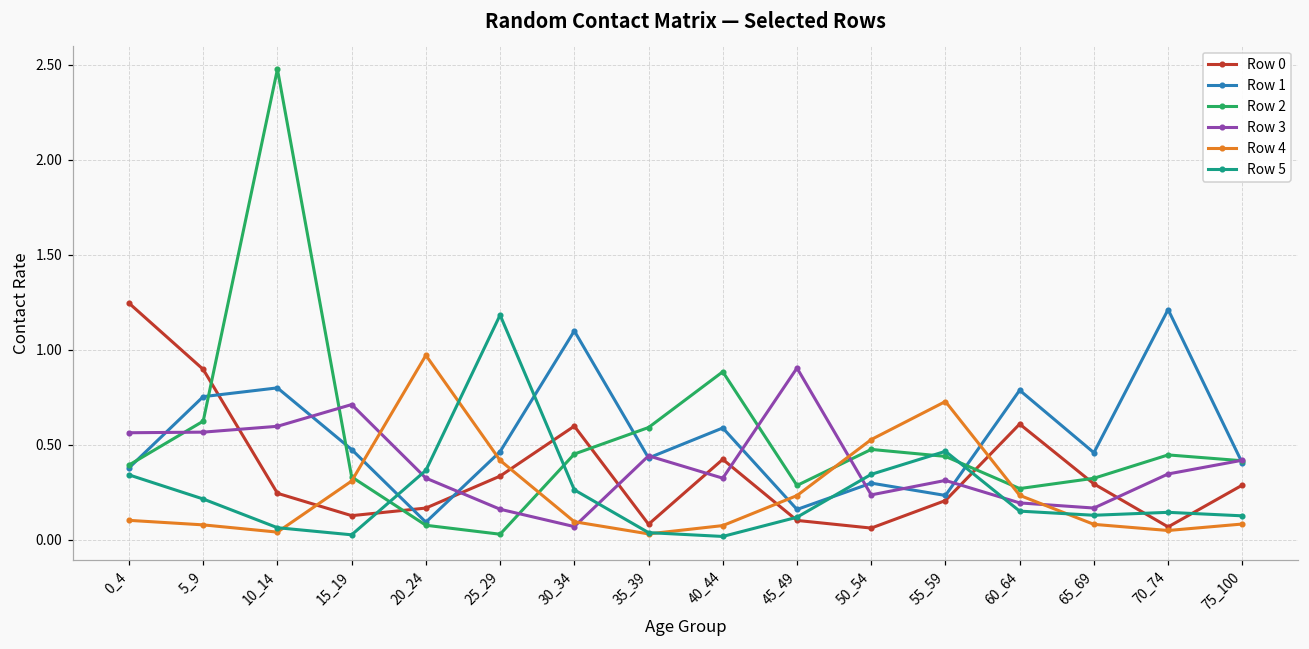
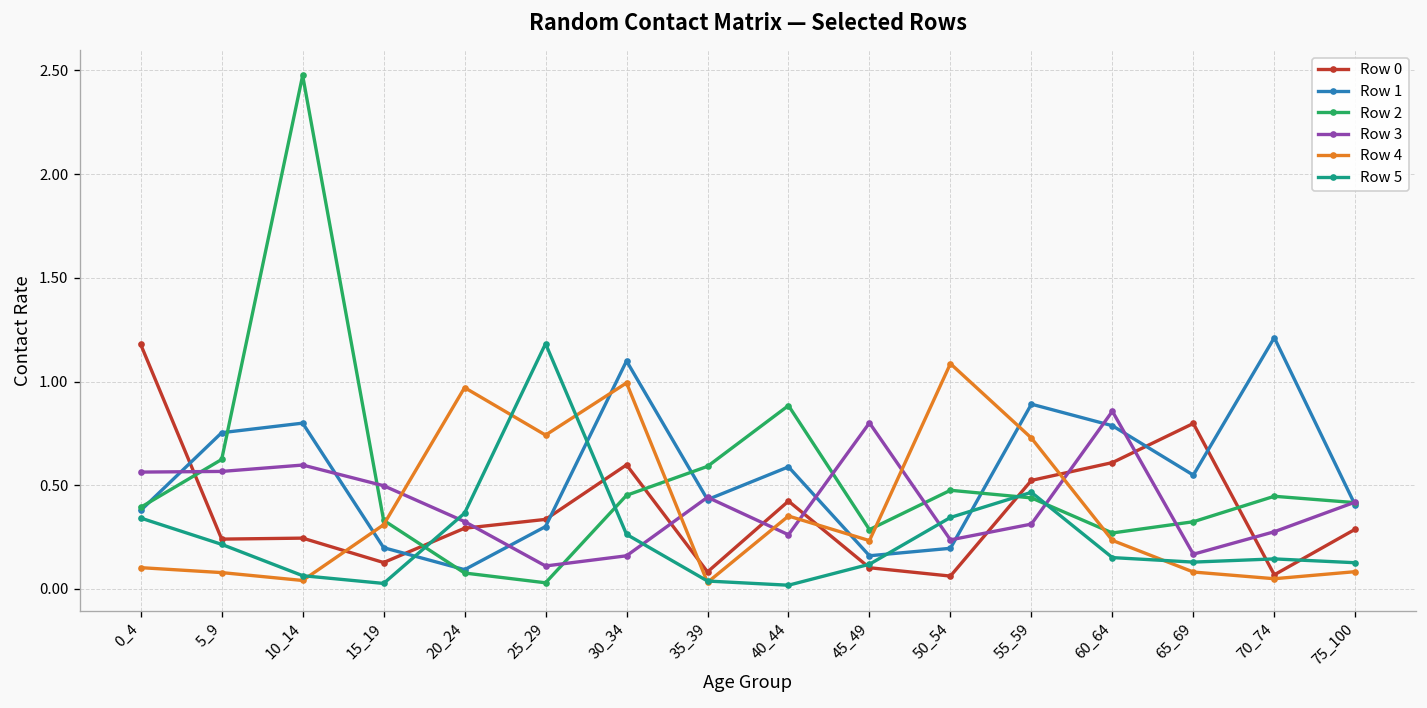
  {
    "Row 0": {
-     "0_4": 1.25,
-     "5_9": 0.90,
+     "0_4": 1.18,
+     "5_9": 0.24,
      "10_14": 0.24,
      "15_19": 0.13,
-     "20_24": 0.17,
+     "20_24": 0.29,
      "25_29": 0.34,
      "30_34": 0.60,
      "35_39": 0.08,
      "40_44": 0.42,
      "45_49": 0.10,
      "50_54": 0.06,
-     "55_59": 0.21,
+     "55_59": 0.52,
      "60_64": 0.61,
-     "65_69": 0.29,
+     "65_69": 0.80,
      "70_74": 0.07,
      "75_100": 0.29
    },
    "Row 1": {
      "0_4": 0.38,
      "5_9": 0.75,
      "10_14": 0.80,
-     "15_19": 0.48,
+     "15_19": 0.20,
      "20_24": 0.09,
-     "25_29": 0.46,
+     "25_29": 0.30,
      "30_34": 1.10,
      "40_44": 0.59,
      "45_49": 0.16,
-     "50_54": 0.30,
-     "55_59": 0.23,
+     "50_54": 0.20,
+     "55_59": 0.89,
      "60_64": 0.79,
-     "65_69": 0.46,
+     "65_69": 0.55,
      "70_74": 1.21
    },
    "Row 3": {
      "0_4": 0.56,
      "5_9": 0.57,
      "10_14": 0.60,
-     "15_19": 0.71,
+     "15_19": 0.50,
      "20_24": 0.32,
-     "25_29": 0.16,
-     "30_34": 0.07,
-     "40_44": 0.32,
-     "45_49": 0.90,
+     "25_29": 0.11,
+     "30_34": 0.16,
+     "40_44": 0.26,
+     "45_49": 0.80,
      "50_54": 0.24,
      "55_59": 0.31,
-     "60_64": 0.19,
+     "60_64": 0.86,
      "65_69": 0.17,
-     "70_74": 0.35
+     "70_74": 0.28
    },
    "Row 4": {
      "0_4": 0.10,
      "5_9": 0.08,
      "10_14": 0.04,
      "15_19": 0.31,
      "20_24": 0.97,
-     "25_29": 0.42,
-     "30_34": 0.10,
-     "40_44": 0.08,
+     "25_29": 0.74,
+     "30_34": 0.99,
+     "40_44": 0.35,
      "45_49": 0.23,
-     "50_54": 0.53,
+     "50_54": 1.09,
      "55_59": 0.73,
      "60_64": 0.23,
      "65_69": 0.08,
      "70_74": 0.05,
      "75_100": 0.08
    }
  }
